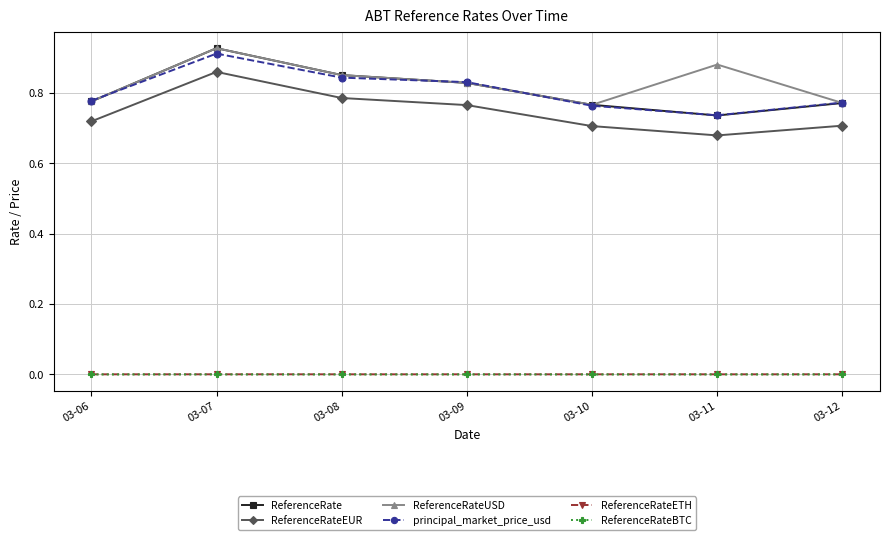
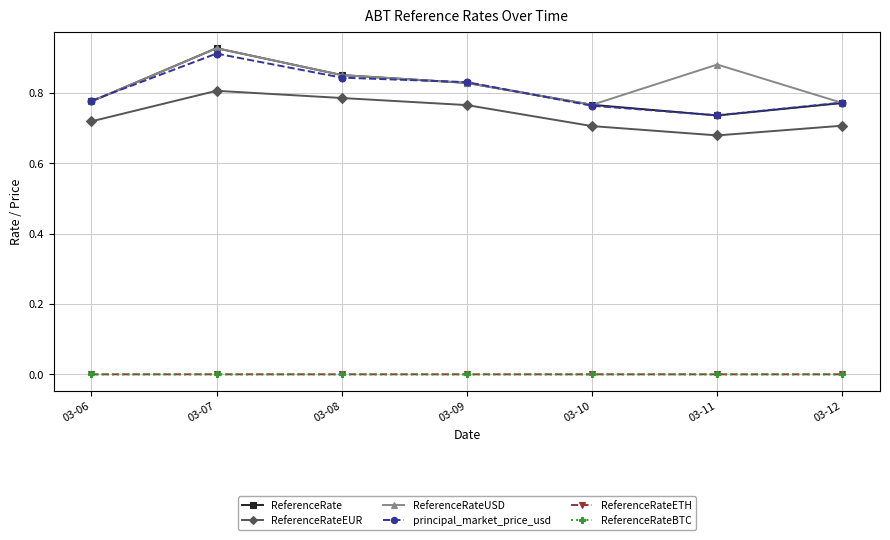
  {
    "ReferenceRateEUR": {
      "03-06": 0.72,
-     "03-07": 0.86,
+     "03-07": 0.81,
      "03-08": 0.79,
      "03-09": 0.77,
      "03-10": 0.71,
      "03-11": 0.68,
      "03-12": 0.71
    },
    "ReferenceRateUSD": {
      "03-11": 0.88
    },
    "principal_market_price_usd": {
      "03-07": 0.91,
      "03-08": 0.84
    }
  }
